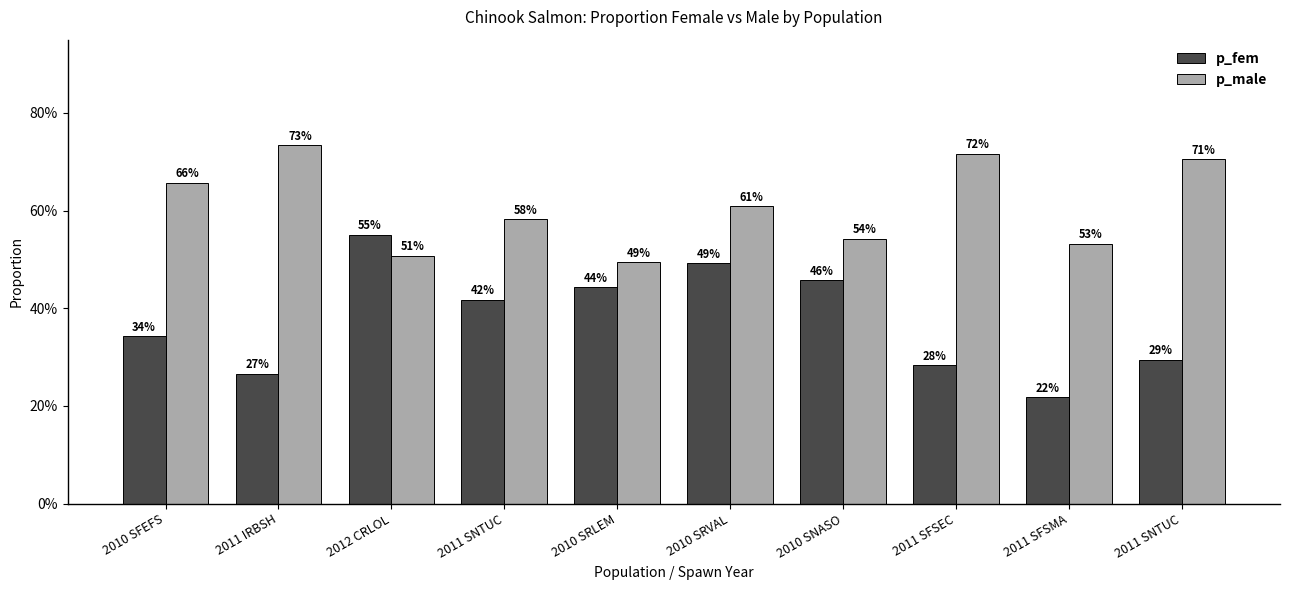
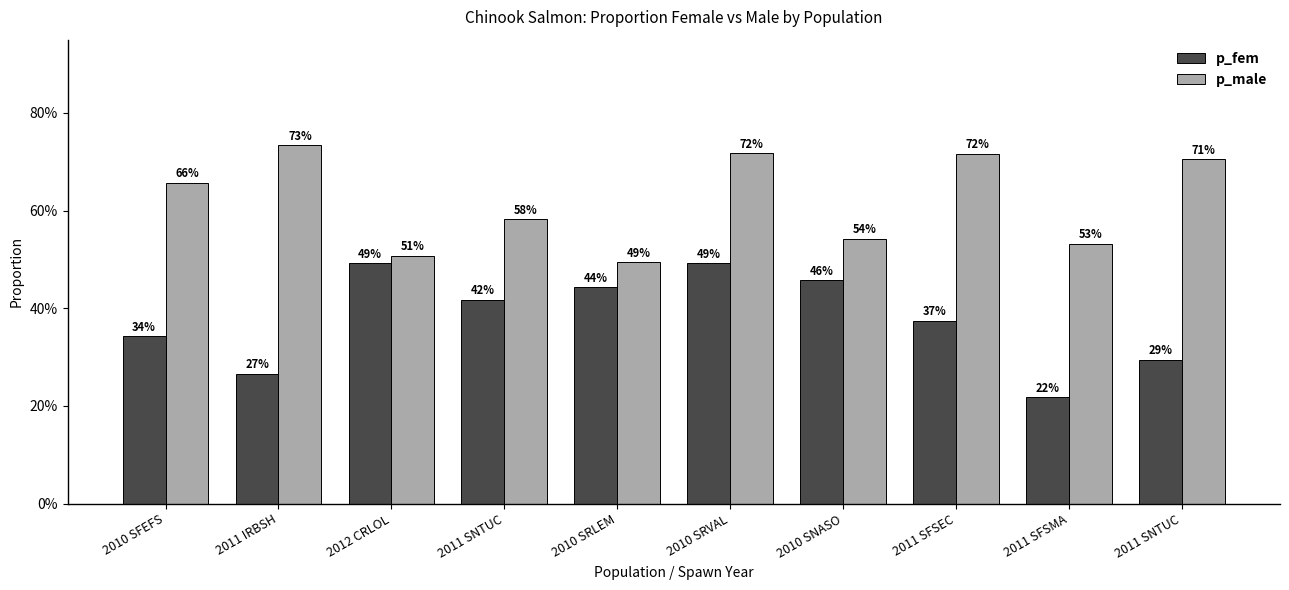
  {
    "p_fem": {
      "2010 SFEFS": "34%",
      "2011 IRBSH": "27%",
-     "2012 CRLOL": "55%",
+     "2012 CRLOL": "49%",
      "2010 SRLEM": "44%",
      "2010 SRVAL": "49%",
      "2010 SNASO": "46%",
-     "2011 SFSEC": "28%",
+     "2011 SFSEC": "37%",
      "2011 SFSMA": "22%"
    },
    "p_male": {
      "2010 SFEFS": "66%",
      "2011 IRBSH": "73%",
      "2012 CRLOL": "51%",
      "2010 SRLEM": "49%",
-     "2010 SRVAL": "61%",
+     "2010 SRVAL": "72%",
      "2010 SNASO": "54%",
      "2011 SFSEC": "72%",
      "2011 SFSMA": "53%"
    }
  }
